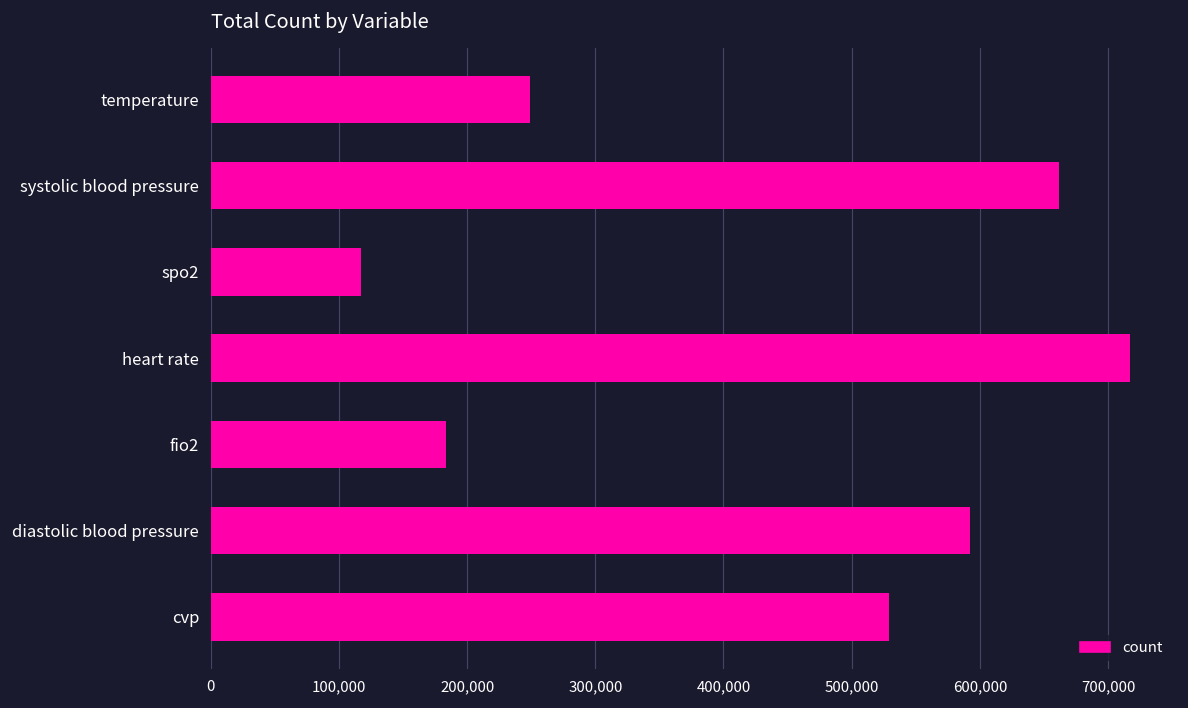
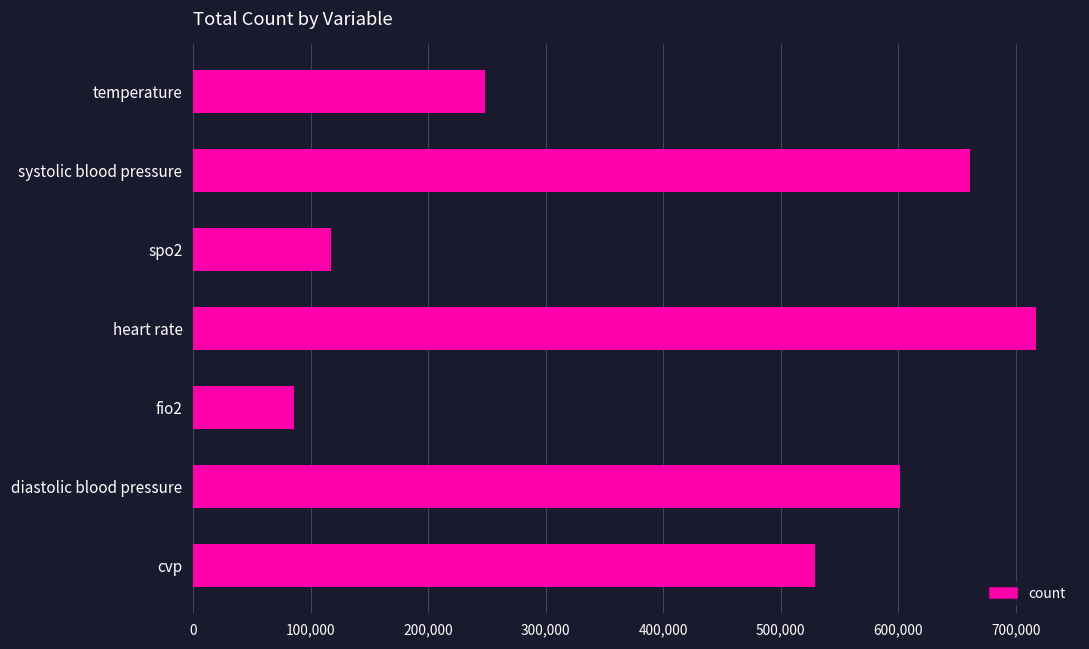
  {
    "temperature": "249,000",
    "systolic blood pressure": "661,000",
    "spo2": "118,000",
    "heart rate": "717,000",
-   "fio2": "183,000",
-   "diastolic blood pressure": "592,000",
+   "fio2": "86,000",
+   "diastolic blood pressure": "601,000",
    "cvp": "529,000"
  }
